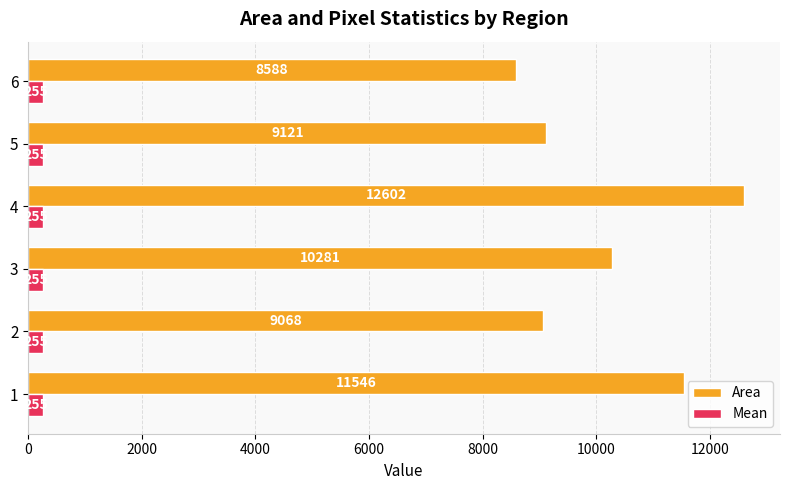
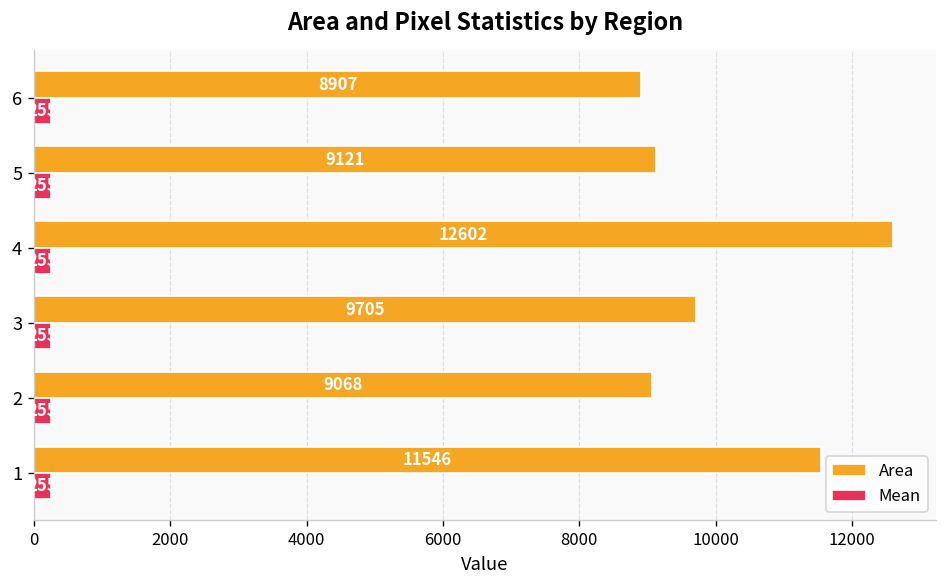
  {
    "Area": {
-     "6": 8588,
+     "6": 8907,
      "5": 9121,
      "4": 12602,
-     "3": 10281,
+     "3": 9705,
      "2": 9068,
      "1": 11546
    },
    "Mean": {
      "6": 300,
      "5": 300,
      "4": 300,
      "3": 300,
      "2": 300,
      "1": 300
    }
  }
